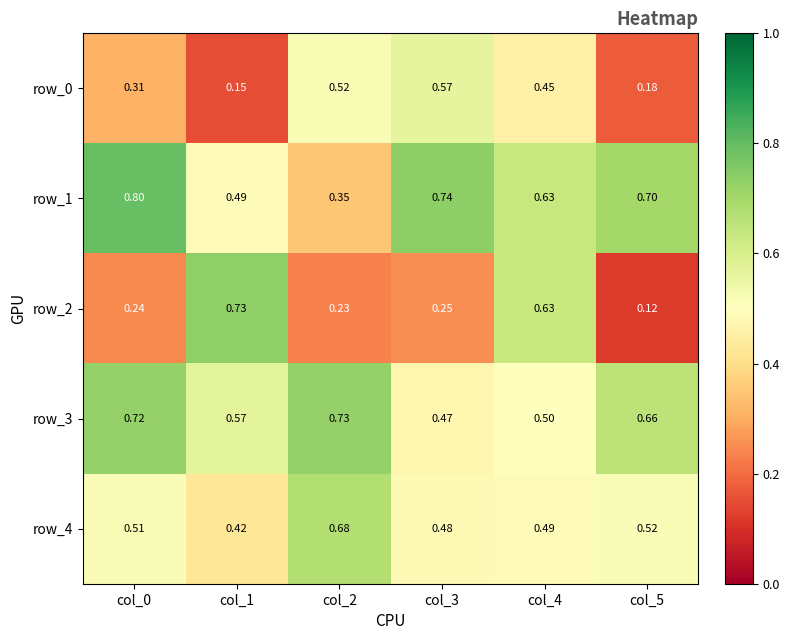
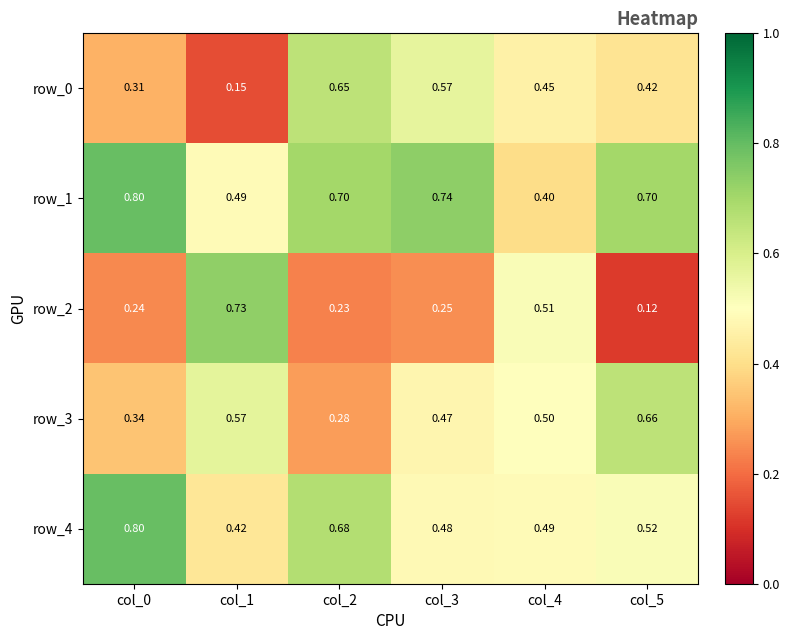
  {
    "row_0": {
      "col_0": 0.31,
      "col_1": 0.15,
-     "col_2": 0.52,
+     "col_2": 0.65,
      "col_3": 0.57,
      "col_4": 0.45,
-     "col_5": 0.18
+     "col_5": 0.42
    },
    "row_1": {
      "col_0": 0.80,
      "col_1": 0.49,
-     "col_2": 0.35,
+     "col_2": 0.70,
      "col_3": 0.74,
-     "col_4": 0.63,
+     "col_4": 0.40,
      "col_5": 0.70
    },
    "row_2": {
      "col_0": 0.24,
      "col_1": 0.73,
      "col_2": 0.23,
      "col_3": 0.25,
-     "col_4": 0.63,
+     "col_4": 0.51,
      "col_5": 0.12
    },
    "row_3": {
-     "col_0": 0.72,
+     "col_0": 0.34,
      "col_1": 0.57,
-     "col_2": 0.73,
+     "col_2": 0.28,
      "col_3": 0.47,
      "col_4": 0.50,
      "col_5": 0.66
    },
    "row_4": {
-     "col_0": 0.51,
+     "col_0": 0.80,
      "col_1": 0.42,
      "col_2": 0.68,
      "col_3": 0.48,
      "col_4": 0.49,
      "col_5": 0.52
    }
  }
